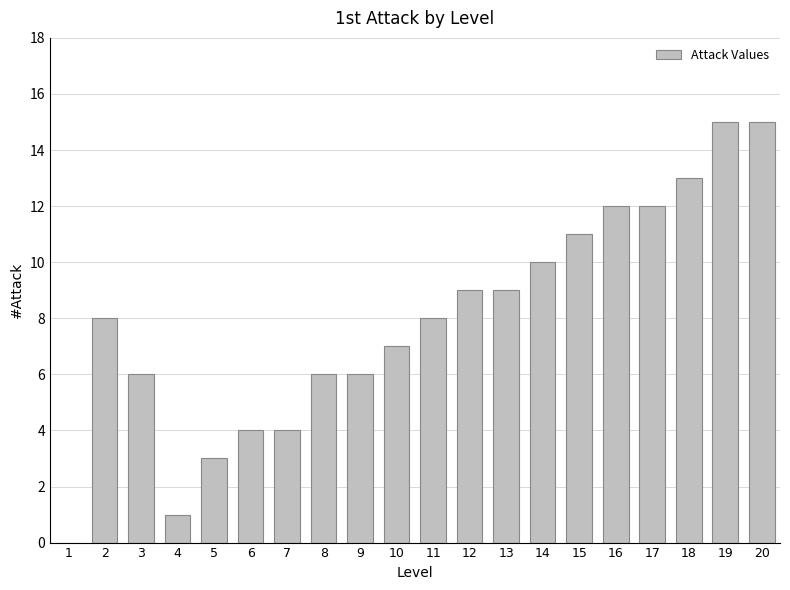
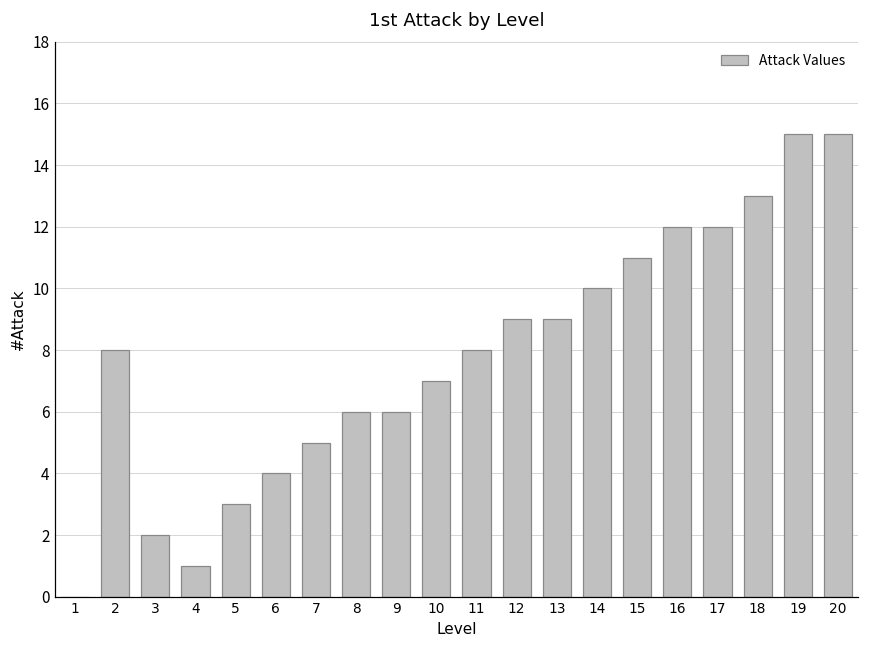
  {
    "1": 0,
    "2": 8,
-   "3": 6,
+   "3": 2,
    "4": 1,
    "5": 3,
    "6": 4,
-   "7": 4,
+   "7": 5,
    "8": 6,
    "9": 6,
    "10": 7,
    "11": 8,
    "12": 9,
    "13": 9,
    "14": 10,
    "15": 11,
    "16": 12,
    "17": 12,
    "18": 13,
    "19": 15,
    "20": 15
  }
